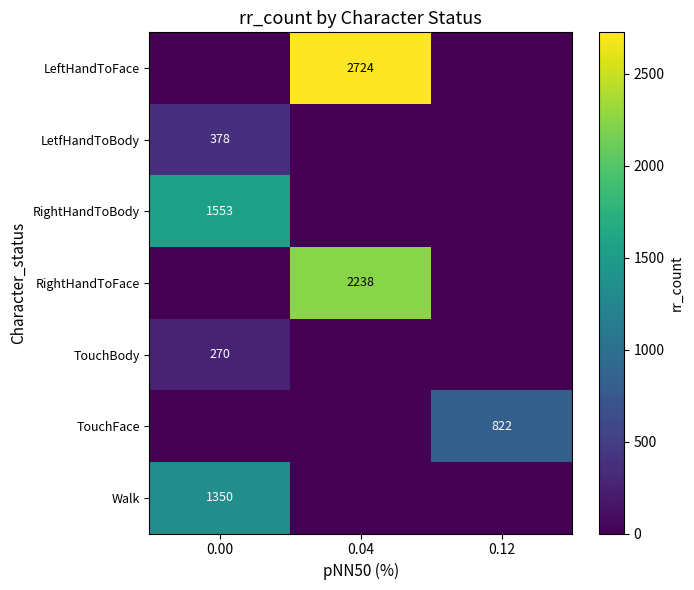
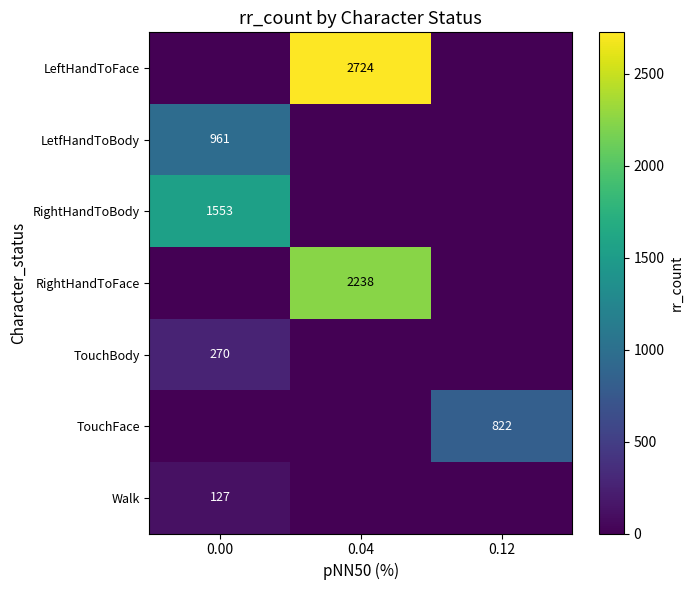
  {
    "LeftHandToFace": {
      "0.04": 2724
    },
    "LetfHandToBody": {
-     "0.00": 378
+     "0.00": 961
    },
    "RightHandToBody": {
      "0.00": 1553
    },
    "RightHandToFace": {
      "0.04": 2238
    },
    "TouchBody": {
      "0.00": 270
    },
    "TouchFace": {
      "0.12": 822
    },
    "Walk": {
-     "0.00": 1350
+     "0.00": 127
    }
  }
